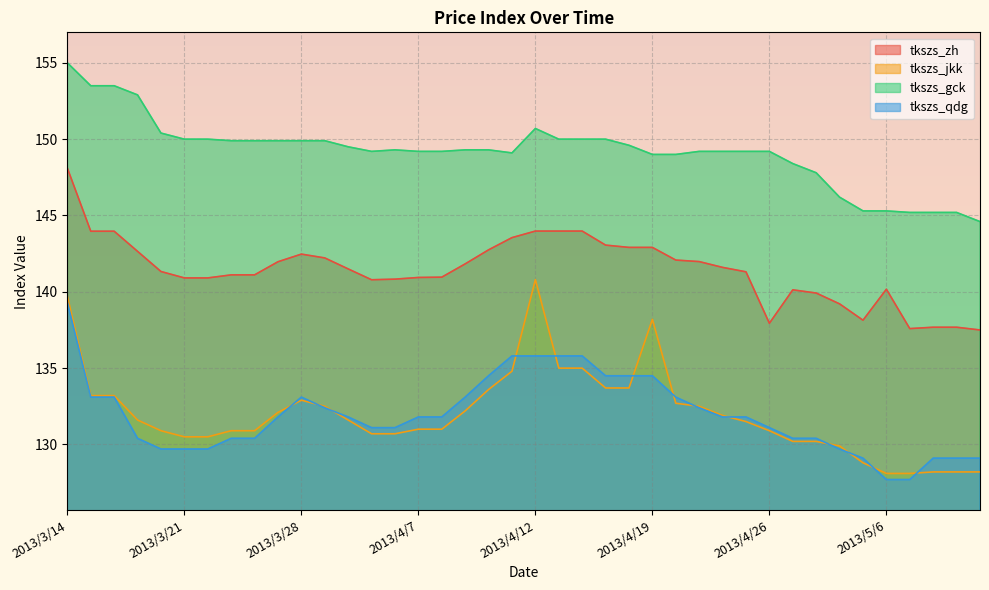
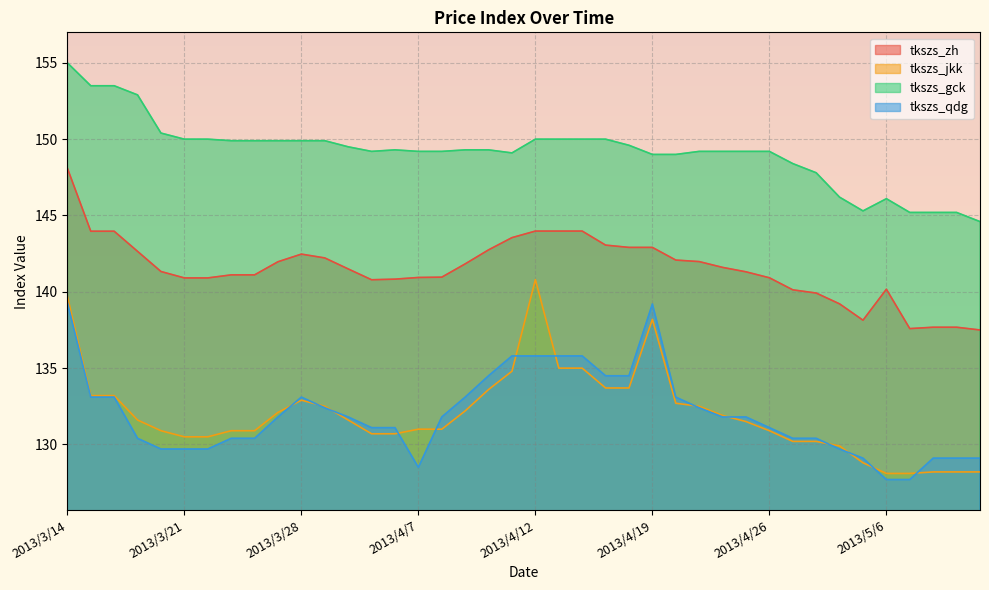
  {
    "tkszs_zh": {
      "2013/3/14": 148.1,
      "2013/3/21": 140.9,
      "2013/3/28": 142.5,
      "2013/4/7": 140.9,
      "2013/4/12": 144.0,
      "2013/4/19": 142.9,
-     "2013/4/26": 137.9,
+     "2013/4/26": 140.9,
      "2013/5/6": 140.2
    },
    "tkszs_jkk": {
      "2013/3/14": 139.7,
      "2013/3/21": 130.5,
      "2013/3/28": 132.9,
      "2013/4/7": 131.0,
      "2013/4/12": 140.8,
      "2013/4/19": 138.2,
      "2013/4/26": 130.9,
      "2013/5/6": 128.1
    },
    "tkszs_gck": {
      "2013/3/14": 155.0,
      "2013/3/21": 150.0,
      "2013/3/28": 149.9,
      "2013/4/7": 149.2,
-     "2013/4/12": 150.7,
+     "2013/4/12": 150.0,
      "2013/4/19": 149.0,
      "2013/4/26": 149.2,
-     "2013/5/6": 145.3
+     "2013/5/6": 146.1
    },
    "tkszs_qdg": {
      "2013/3/14": 139.3,
      "2013/3/21": 129.7,
      "2013/3/28": 133.1,
-     "2013/4/7": 131.8,
+     "2013/4/7": 128.5,
      "2013/4/12": 135.8,
-     "2013/4/19": 134.5,
+     "2013/4/19": 139.2,
      "2013/4/26": 131.1,
      "2013/5/6": 127.7
    }
  }
